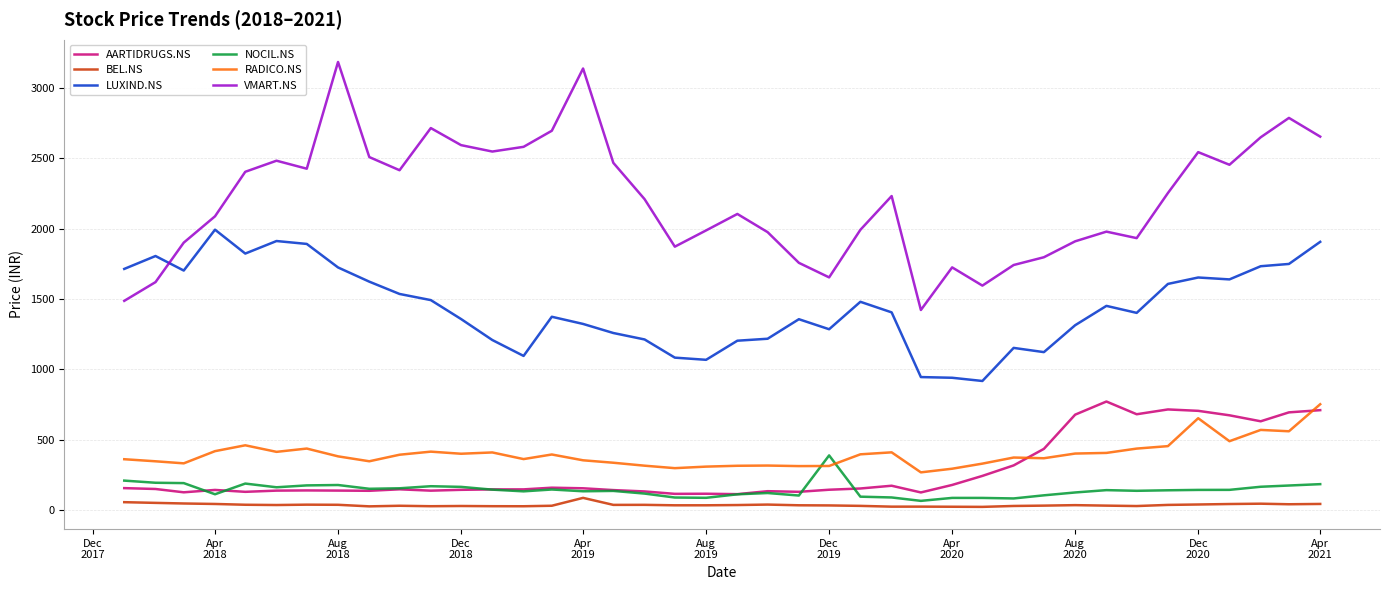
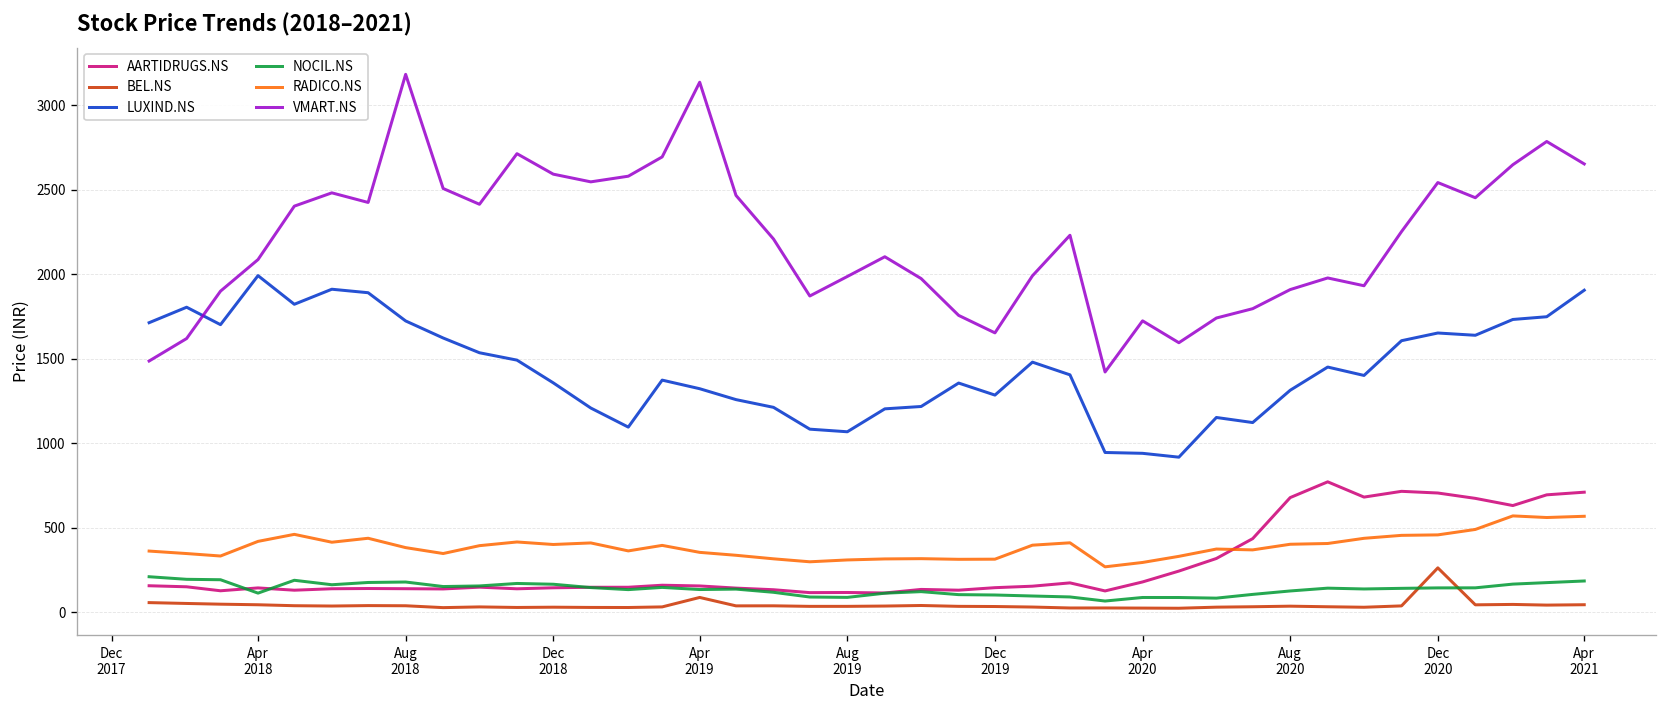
  {
    "AARTIDRUGS.NS": {
      "Apr 2018": 140,
      "Aug 2018": 140,
      "Dec 2018": 140,
      "Apr 2019": 160,
      "Aug 2019": 120,
      "Dec 2019": 140,
      "Apr 2020": 180,
      "Aug 2020": 680,
      "Dec 2020": 710,
      "Apr 2021": 710
    },
    "BEL.NS": {
      "Apr 2018": 40,
      "Aug 2018": 40,
      "Dec 2018": 30,
      "Apr 2019": 90,
      "Aug 2019": 30,
      "Dec 2019": 30,
      "Apr 2020": 20,
      "Aug 2020": 40,
-     "Dec 2020": 40,
+     "Dec 2020": 260,
      "Apr 2021": 40
    },
    "LUXIND.NS": {
      "Apr 2018": 1990,
      "Aug 2018": 1720,
      "Dec 2018": 1360,
      "Apr 2019": 1320,
      "Aug 2019": 1070,
      "Dec 2019": 1280,
      "Apr 2020": 940,
      "Aug 2020": 1310,
      "Dec 2020": 1650,
      "Apr 2021": 1910
    },
    "NOCIL.NS": {
      "Apr 2018": 110,
      "Aug 2018": 180,
      "Dec 2018": 170,
      "Apr 2019": 130,
      "Aug 2019": 90,
-     "Dec 2019": 390,
+     "Dec 2019": 100,
      "Apr 2020": 90,
      "Aug 2020": 130,
      "Dec 2020": 140,
      "Apr 2021": 180
    },
    "RADICO.NS": {
      "Apr 2018": 420,
      "Aug 2018": 380,
      "Dec 2018": 400,
      "Apr 2019": 350,
      "Aug 2019": 310,
      "Dec 2019": 310,
      "Apr 2020": 290,
      "Aug 2020": 400,
-     "Dec 2020": 650,
-     "Apr 2021": 750
+     "Dec 2020": 460,
+     "Apr 2021": 570
    },
    "VMART.NS": {
      "Apr 2018": 2090,
      "Aug 2018": 3180,
      "Dec 2018": 2590,
      "Apr 2019": 3140,
      "Aug 2019": 1990,
      "Dec 2019": 1650,
      "Apr 2020": 1720,
      "Aug 2020": 1910,
      "Dec 2020": 2540,
      "Apr 2021": 2650
    }
  }
